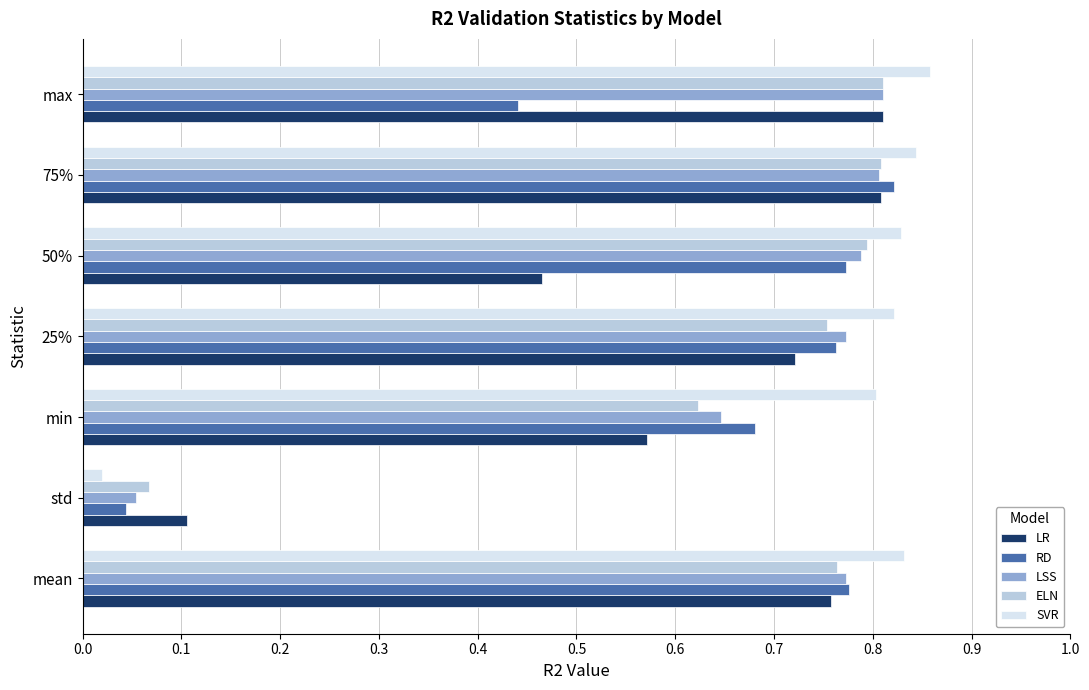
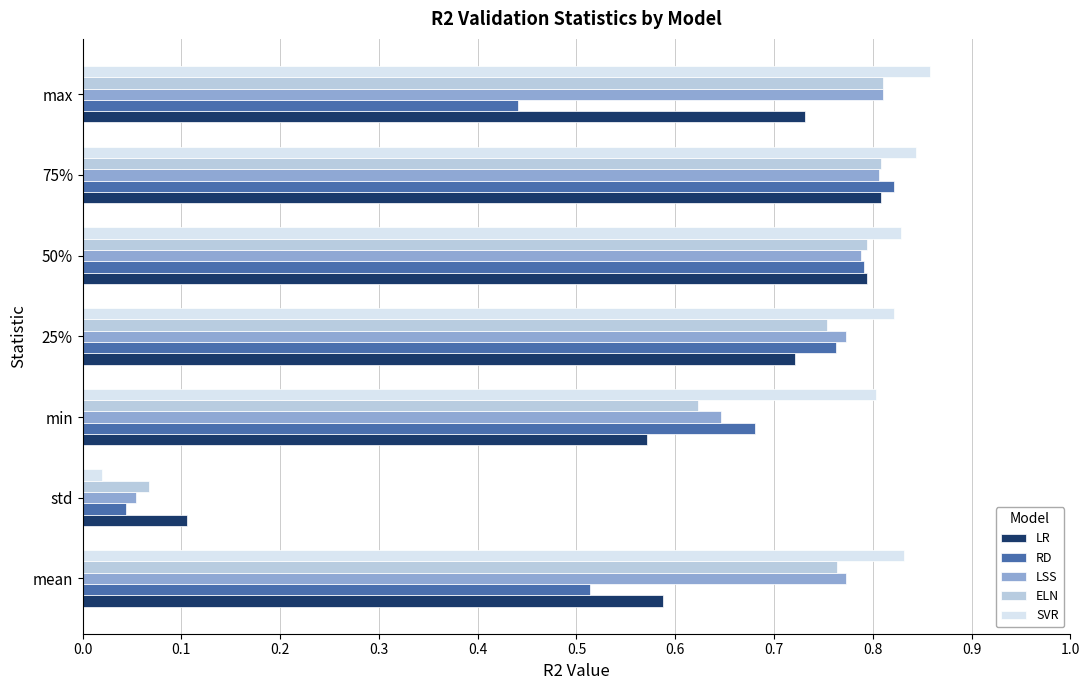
  {
    "LR": {
-     "max": 0.81,
+     "max": 0.73,
      "75%": 0.81,
-     "50%": 0.46,
+     "50%": 0.79,
      "25%": 0.72,
      "min": 0.57,
      "std": 0.11,
-     "mean": 0.76
+     "mean": 0.59
    },
    "RD": {
      "max": 0.44,
      "75%": 0.82,
-     "50%": 0.77,
+     "50%": 0.79,
      "25%": 0.76,
      "min": 0.68,
      "std": 0.04,
-     "mean": 0.78
+     "mean": 0.51
    }
  }
